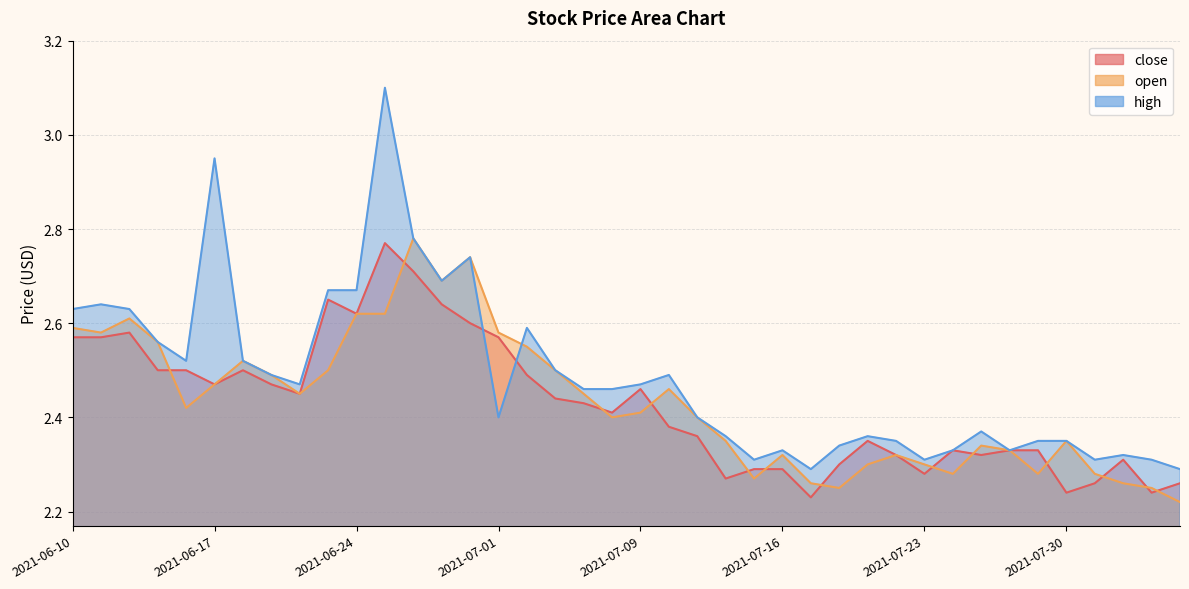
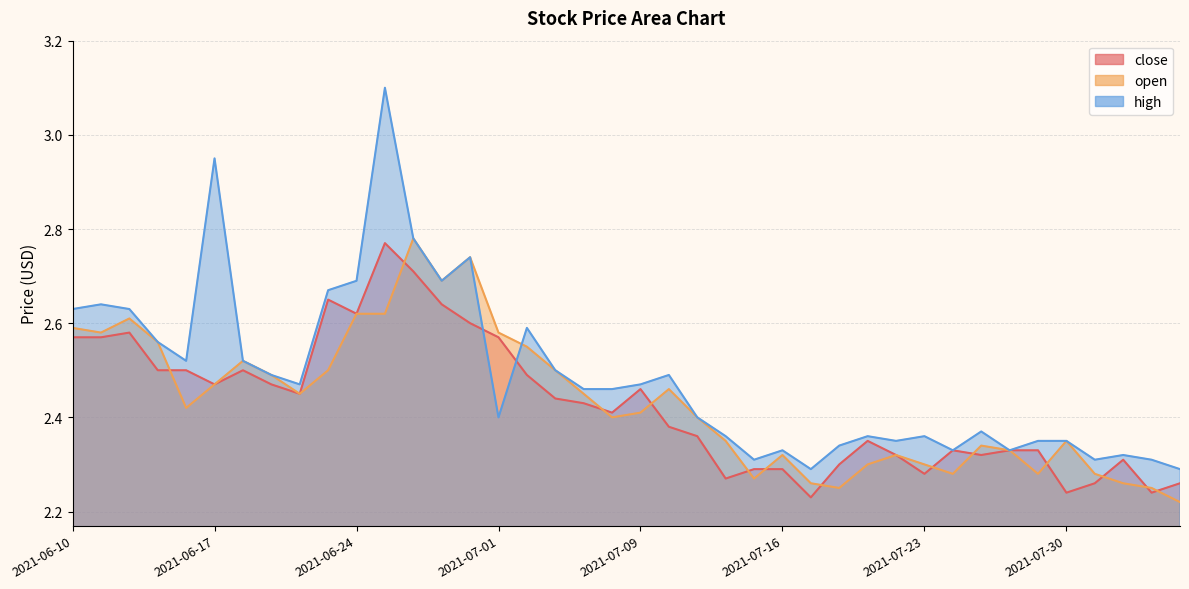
  {
    "high": {
      "2021-06-10": 2.63,
      "2021-06-17": 2.95,
-     "2021-06-24": 2.67,
+     "2021-06-24": 2.69,
      "2021-07-01": 2.40,
      "2021-07-09": 2.47,
      "2021-07-16": 2.33,
-     "2021-07-23": 2.31
+     "2021-07-23": 2.36
    }
  }
